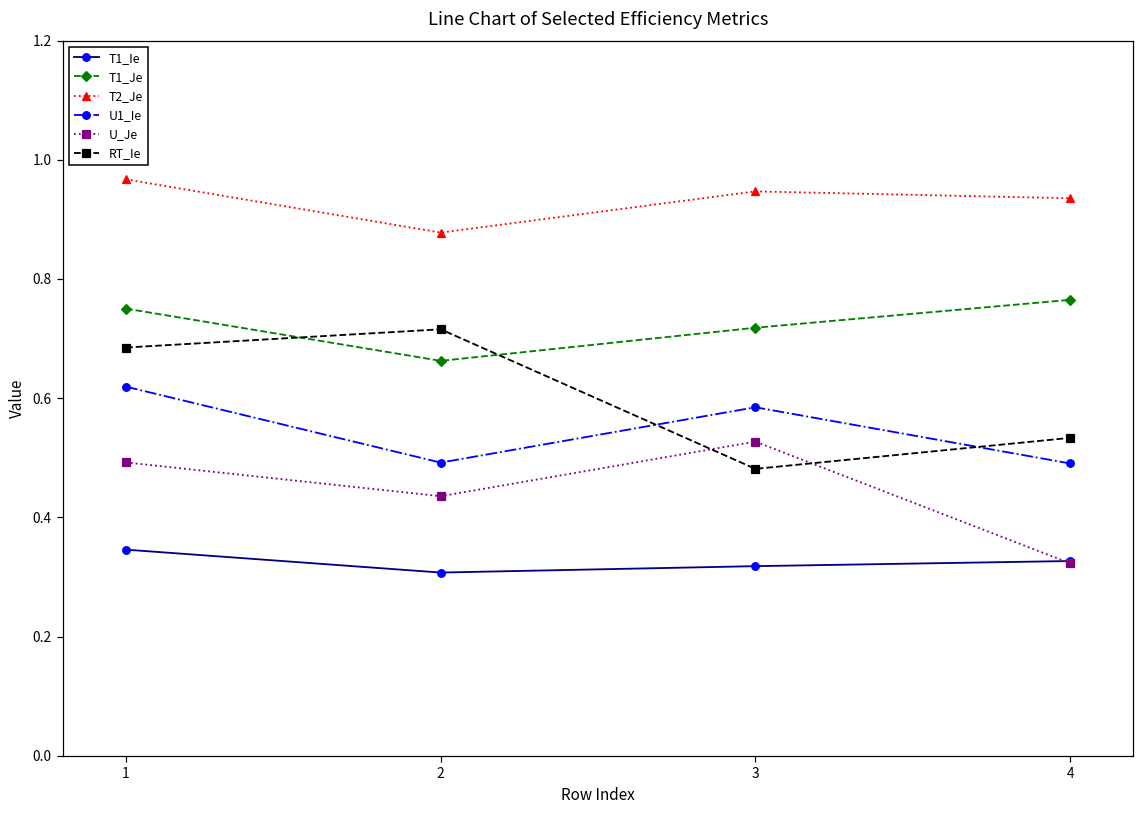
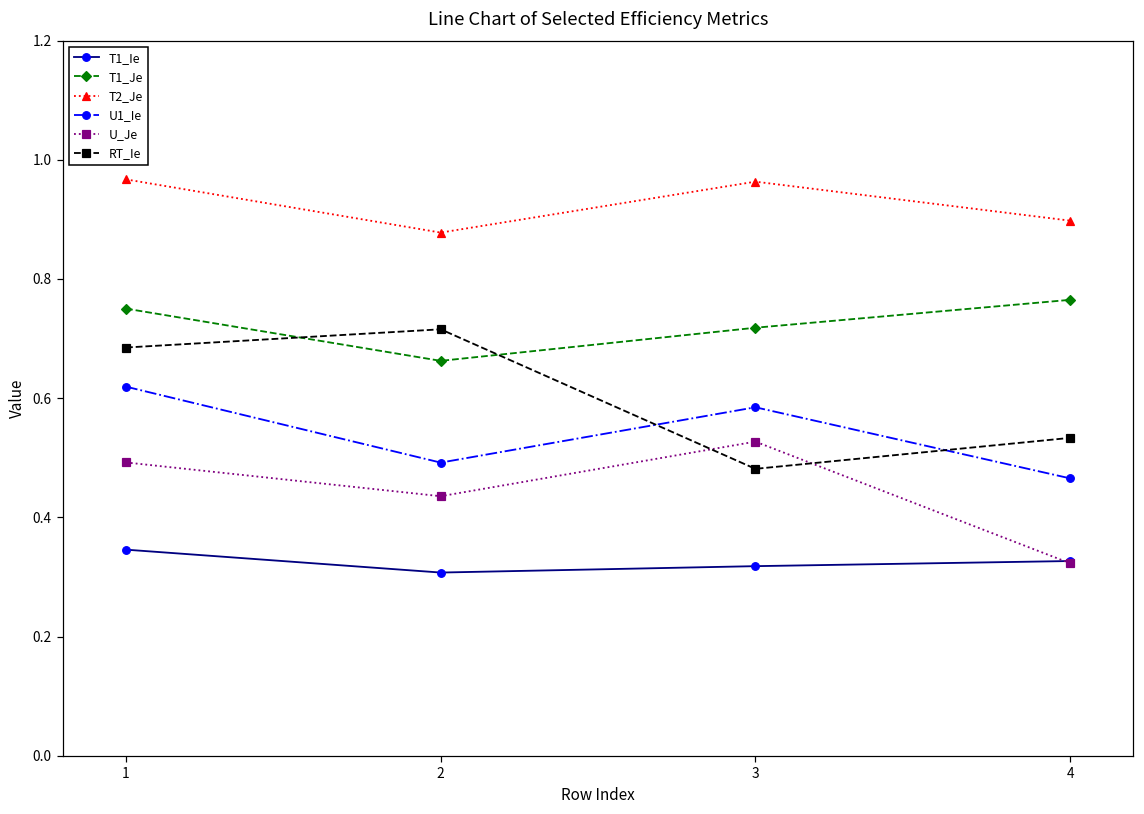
  {
    "T1_Ie": {
      "1": 0.35,
      "2": 0.31,
      "3": 0.32
    },
    "T1_Je": {
      "1": 0.75,
      "2": 0.66,
      "3": 0.72,
      "4": 0.76
    },
    "T2_Je": {
      "1": 0.97,
      "2": 0.88,
-     "3": 0.95,
-     "4": 0.94
+     "3": 0.96,
+     "4": 0.90
    },
    "U1_Ie": {
      "1": 0.62,
      "2": 0.49,
      "3": 0.58,
-     "4": 0.49
+     "4": 0.47
    },
    "U_Je": {
      "1": 0.49,
      "2": 0.44,
      "3": 0.53
    },
    "RT_Ie": {
      "1": 0.68,
      "2": 0.72,
      "3": 0.48,
      "4": 0.53
    }
  }
